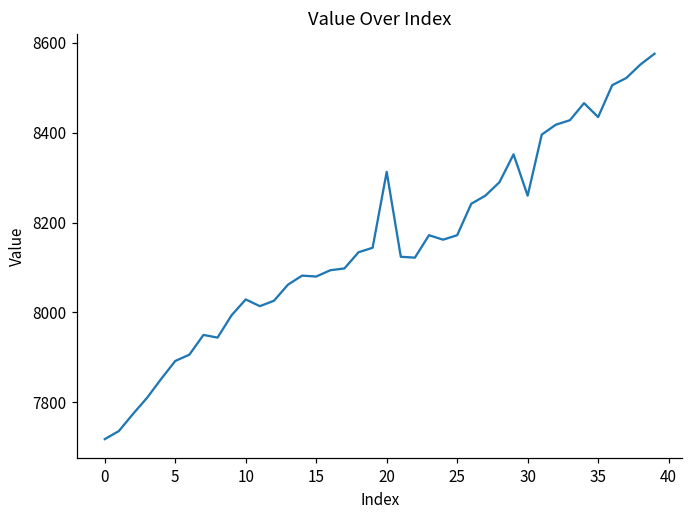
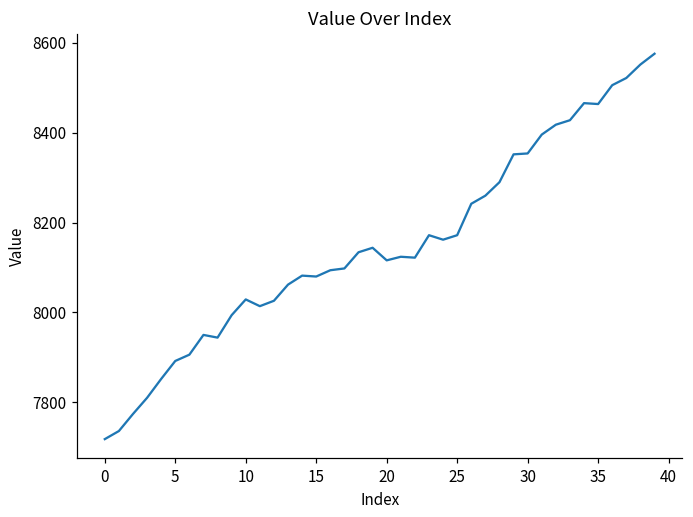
  {
    "0": 7720,
    "5": 7890,
    "10": 8030,
    "15": 8080,
-   "20": 8310,
+   "20": 8120,
    "25": 8170,
-   "30": 8260,
-   "35": 8440
+   "30": 8350,
+   "35": 8460
  }
